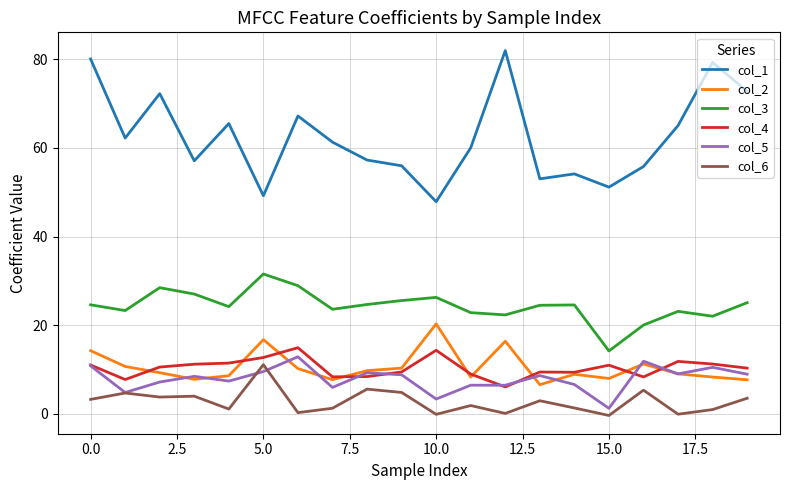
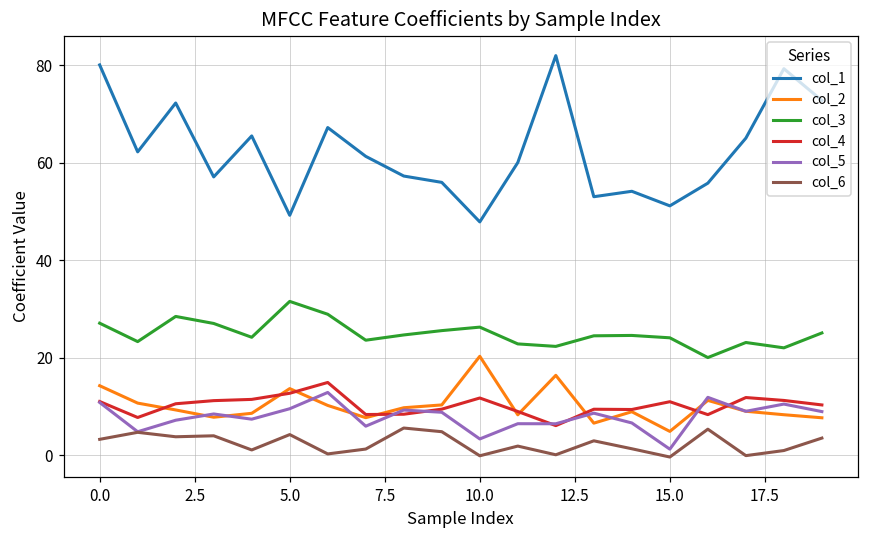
  {
    "col_1": {
      "0.0": 80,
      "5.0": 49,
      "10.0": 48,
      "15.0": 51
    },
    "col_2": {
      "0.0": 14,
-     "5.0": 17,
+     "5.0": 14,
      "10.0": 20,
-     "15.0": 8
+     "15.0": 5
    },
    "col_3": {
-     "0.0": 25,
+     "0.0": 27,
      "5.0": 32,
      "10.0": 26,
-     "15.0": 14
+     "15.0": 24
    },
    "col_4": {
      "5.0": 13,
-     "10.0": 14,
+     "10.0": 12,
      "15.0": 11
    },
    "col_5": {
      "5.0": 10,
      "10.0": 3,
      "15.0": 1
    },
    "col_6": {
      "0.0": 3,
-     "5.0": 11,
+     "5.0": 4,
      "10.0": 0,
      "15.0": 0
    }
  }
